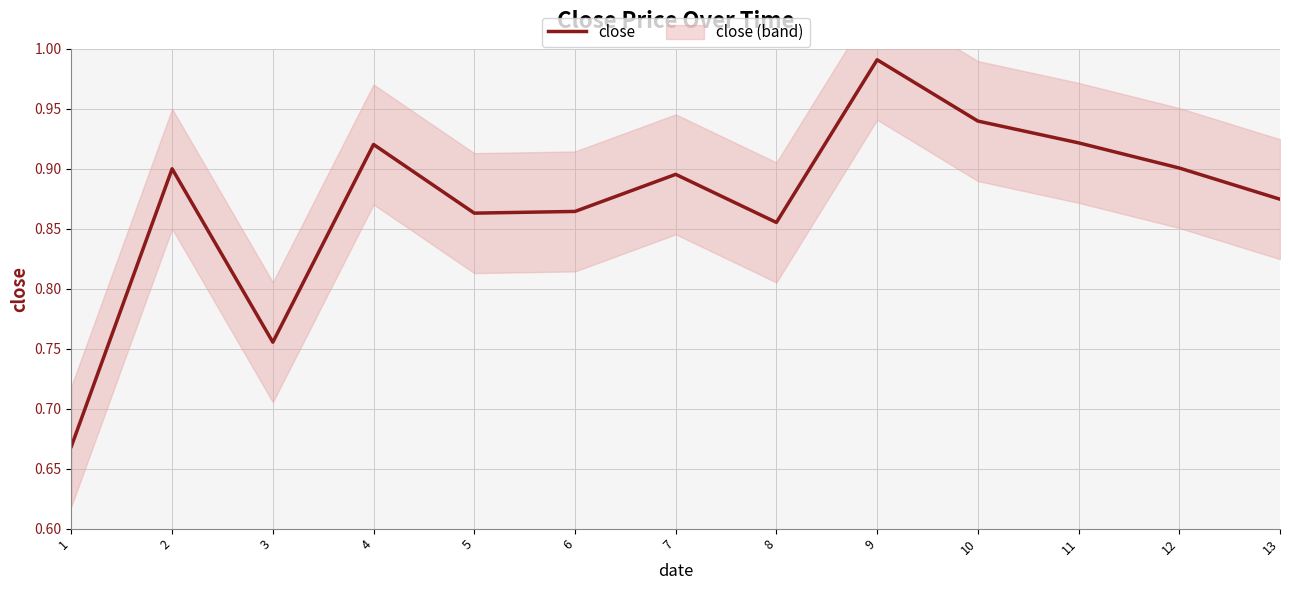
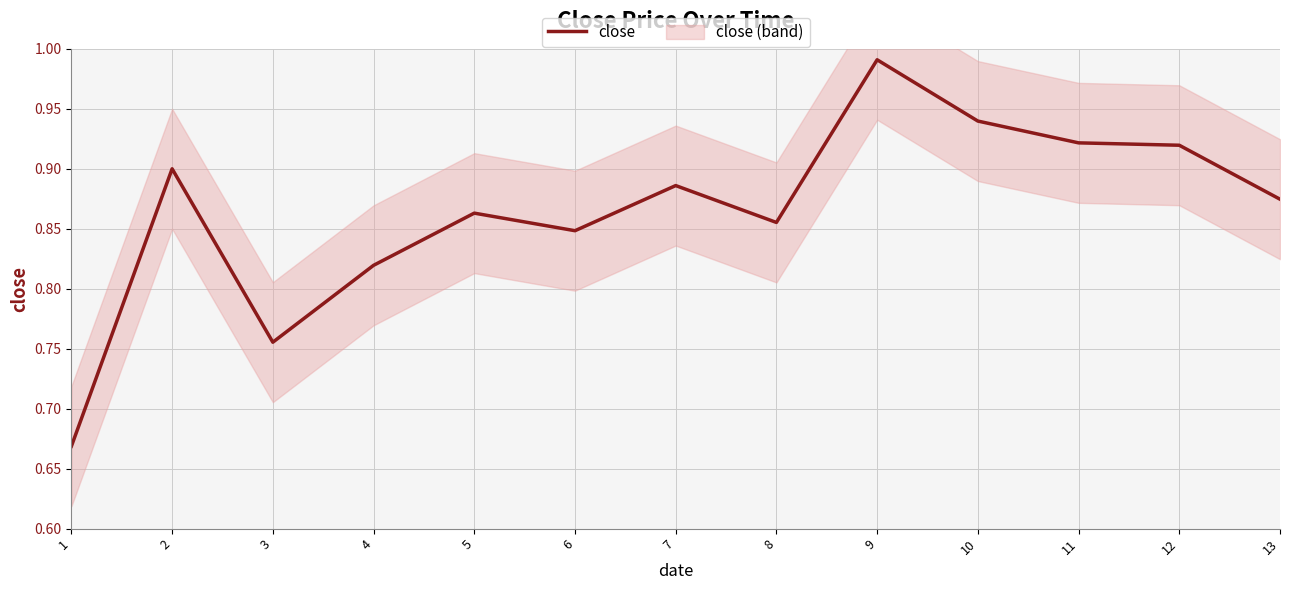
  {
    "close": {
      "1": 0.669,
      "2": 0.900,
      "3": 0.755,
-     "4": 0.920,
+     "4": 0.820,
      "5": 0.863,
-     "6": 0.864,
-     "7": 0.895,
+     "6": 0.848,
+     "7": 0.886,
      "8": 0.855,
      "9": 0.991,
      "10": 0.940,
      "11": 0.922,
-     "12": 0.901,
+     "12": 0.920,
      "13": 0.875
    }
  }
